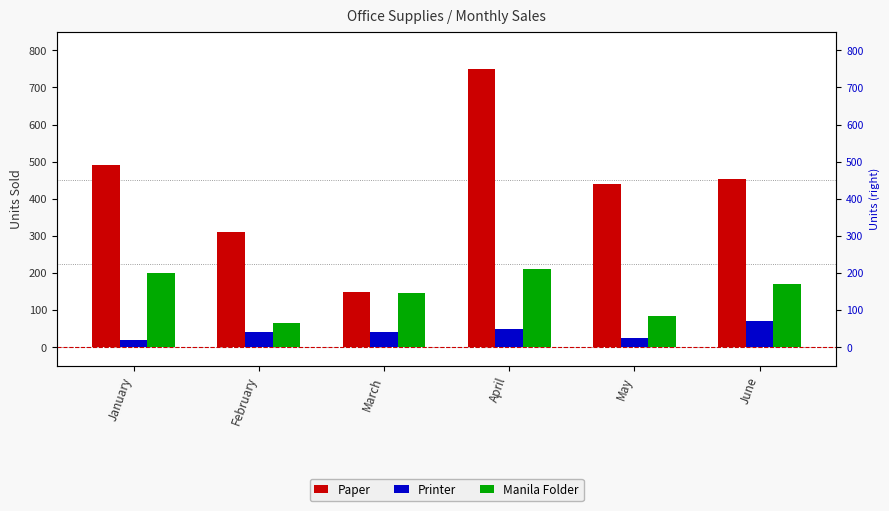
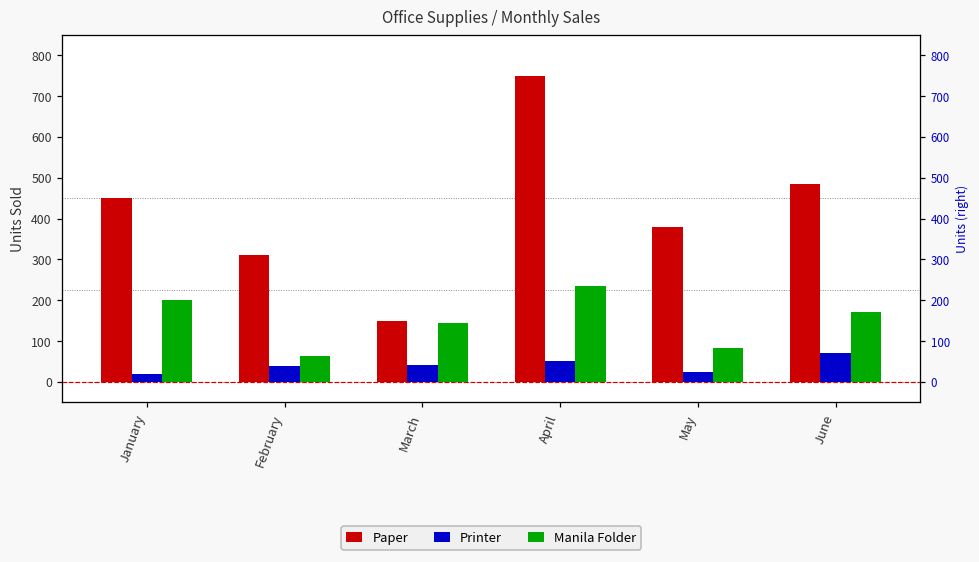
  {
    "Paper": {
-     "January": 490,
+     "January": 450,
      "February": 310,
      "March": 150,
      "April": 750,
-     "May": 440,
-     "June": 450
+     "May": 380,
+     "June": 490
    },
    "Printer": {
      "January": 20,
      "February": 40,
      "March": 40,
      "April": 50,
      "May": 20,
      "June": 70
    },
    "Manila Folder": {
      "January": 200,
      "February": 60,
      "March": 150,
-     "April": 210,
+     "April": 240,
      "May": 80,
      "June": 170
    }
  }
